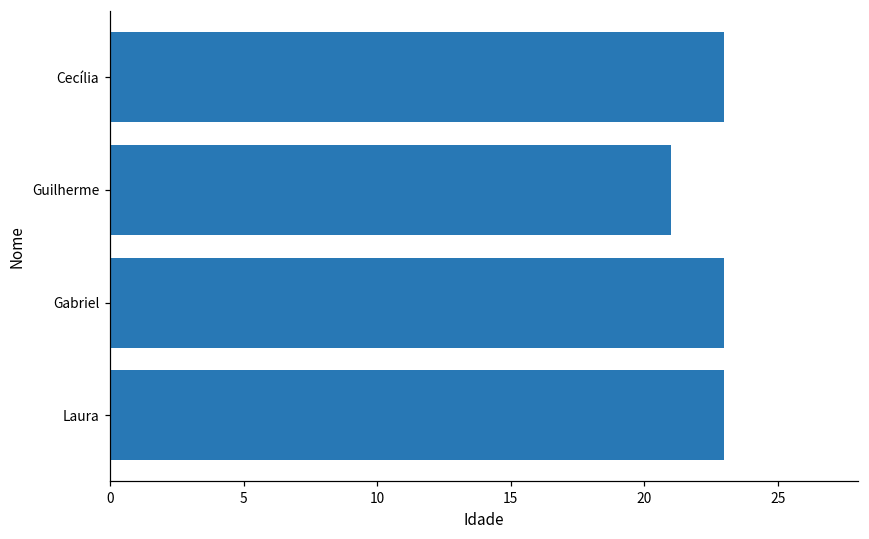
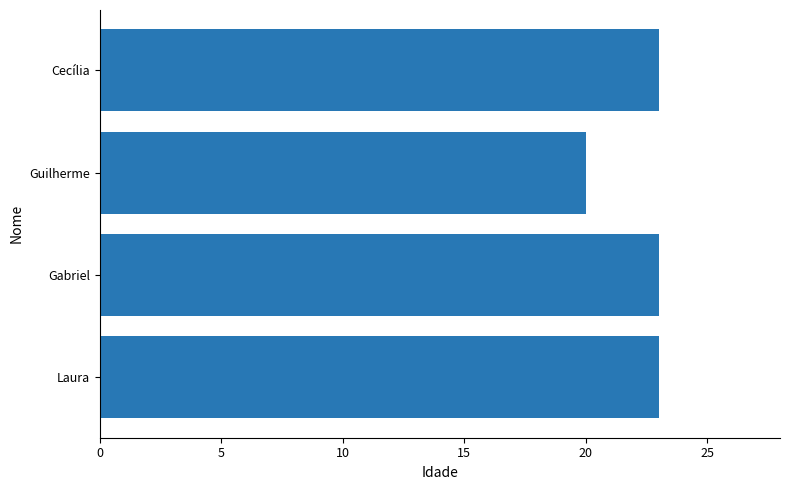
  {
    "Cecília": 23,
-   "Guilherme": 21,
+   "Guilherme": 20,
    "Gabriel": 23,
    "Laura": 23
  }
